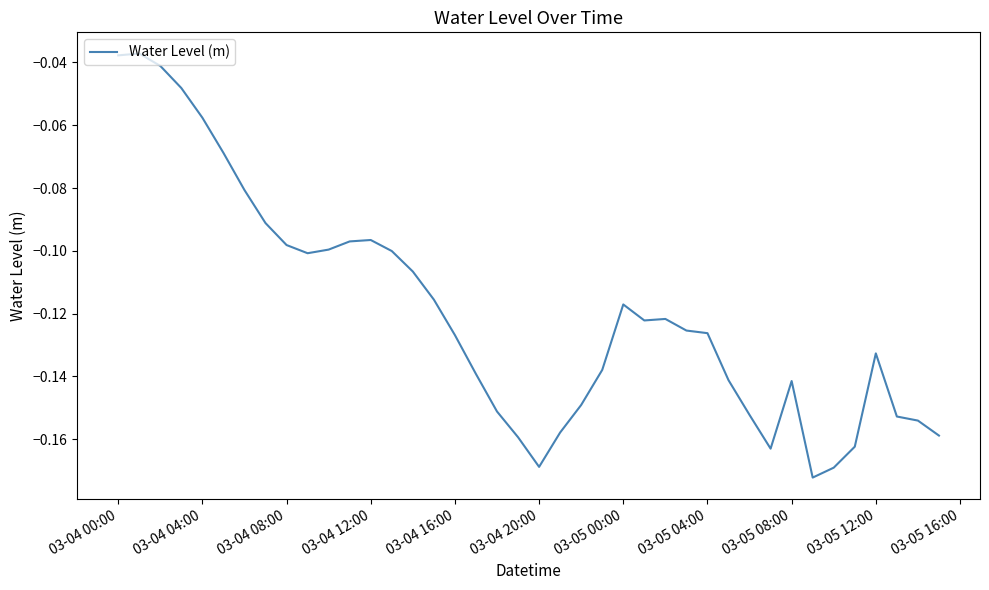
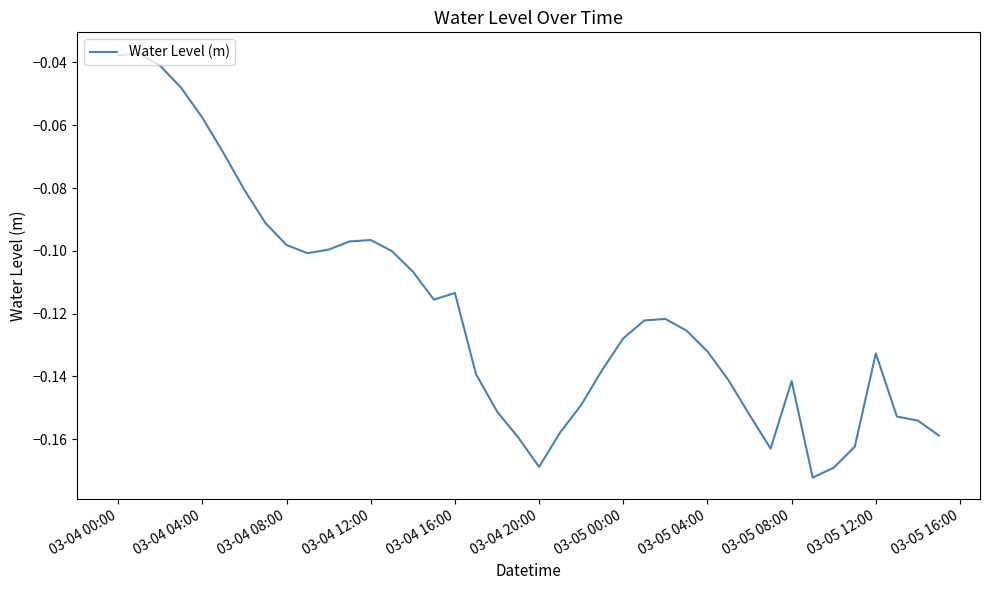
  {
    "03-04 04:00": -0.058,
    "03-04 08:00": -0.098,
    "03-04 12:00": -0.097,
-   "03-04 16:00": -0.127,
+   "03-04 16:00": -0.113,
    "03-04 20:00": -0.169,
-   "03-05 00:00": -0.117,
-   "03-05 04:00": -0.126,
+   "03-05 00:00": -0.128,
+   "03-05 04:00": -0.132,
    "03-05 08:00": -0.141,
    "03-05 12:00": -0.133
  }
